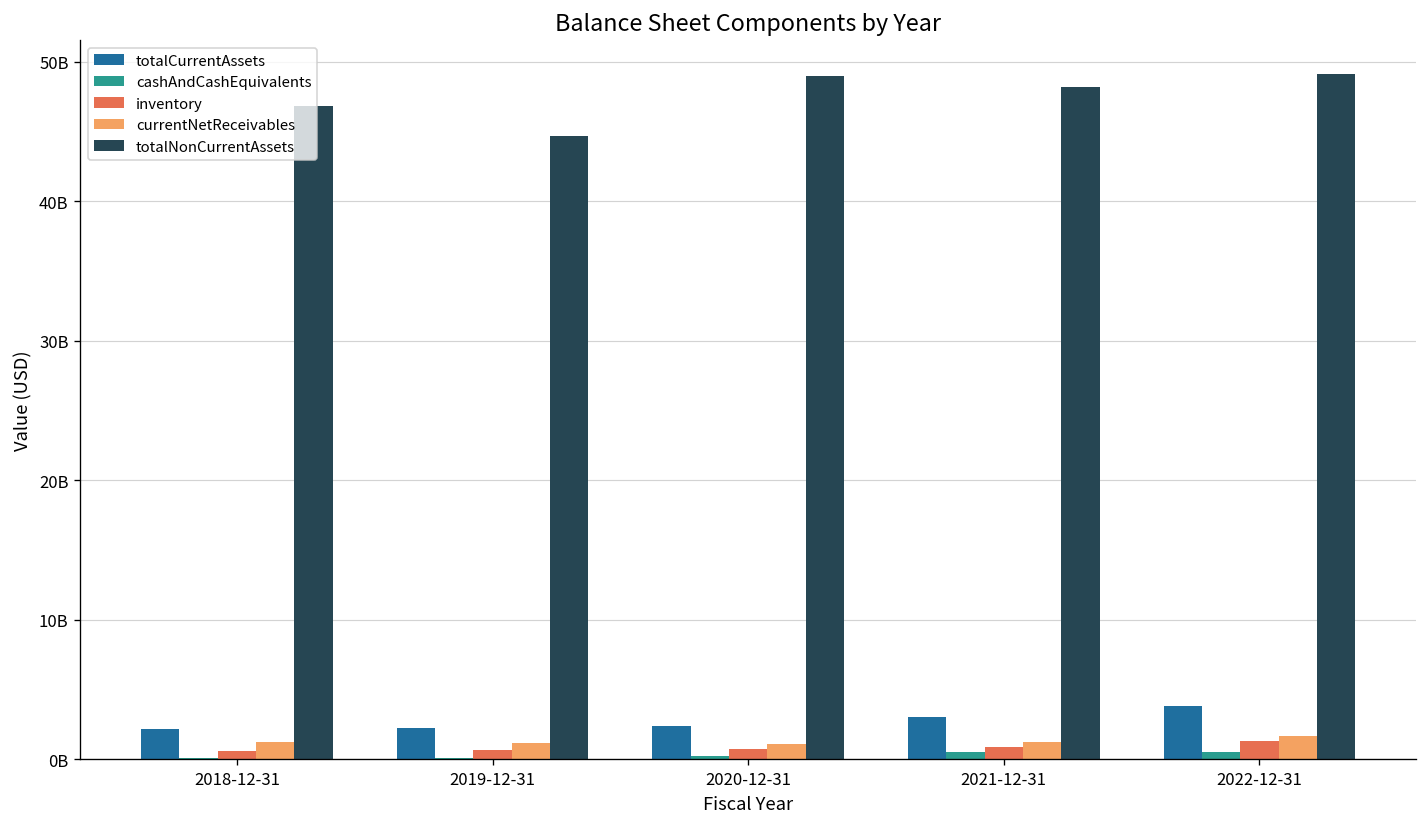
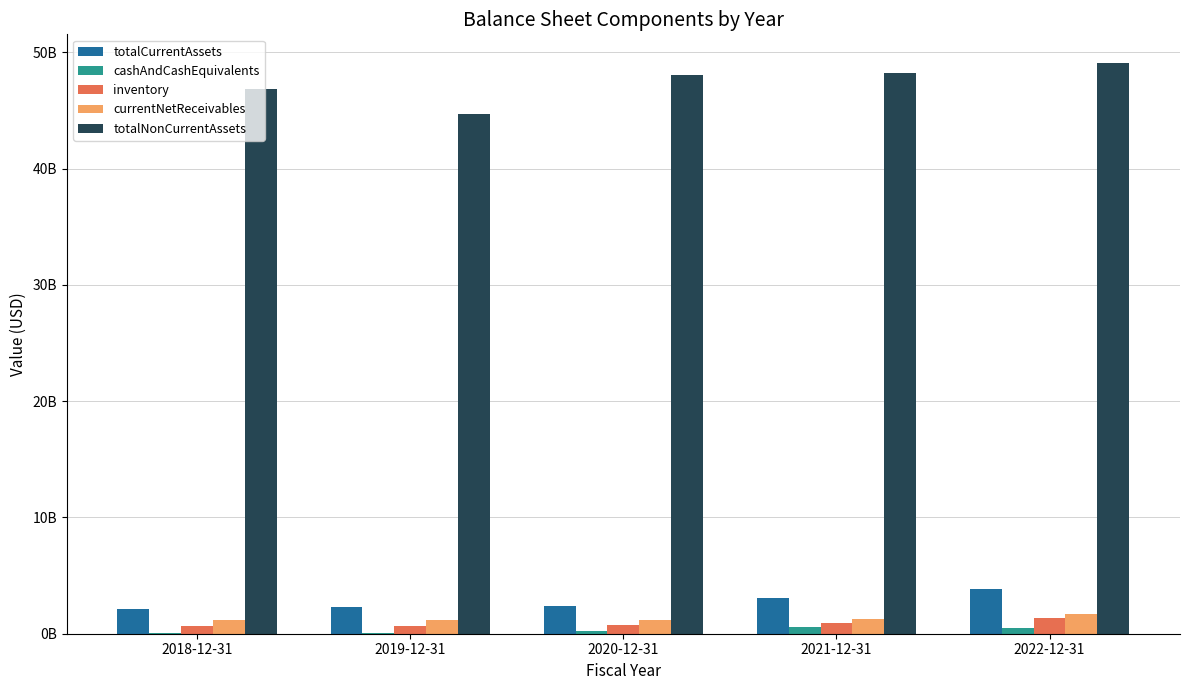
  {
    "totalNonCurrentAssets": {
      "2019-12-31": 44700000000,
-     "2020-12-31": 49000000000,
+     "2020-12-31": 48000000000,
      "2021-12-31": 48200000000,
      "2022-12-31": 49100000000
    }
  }
